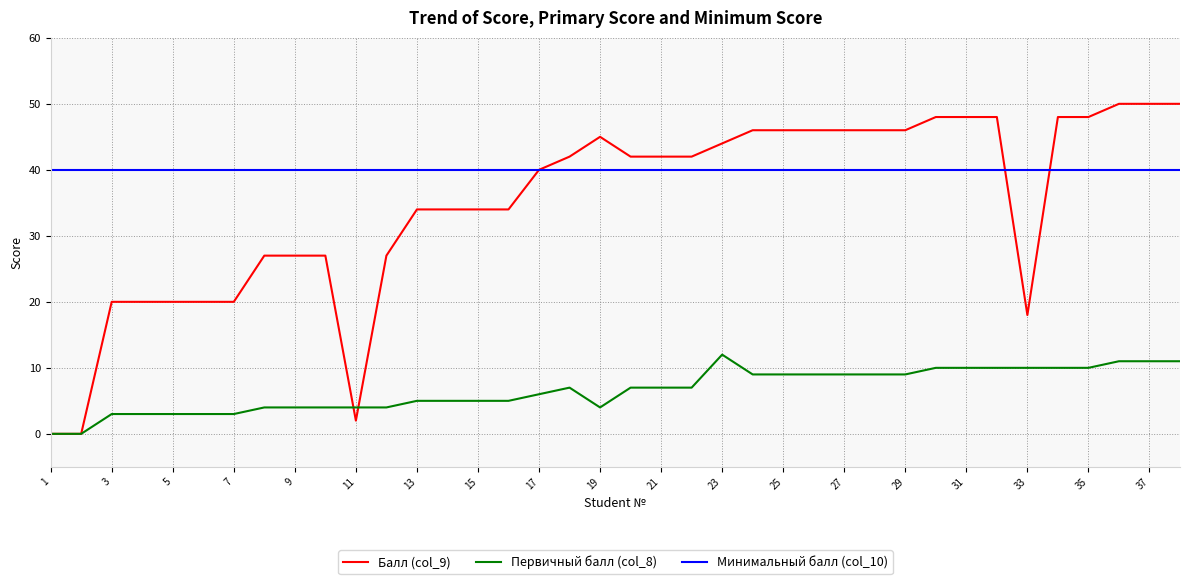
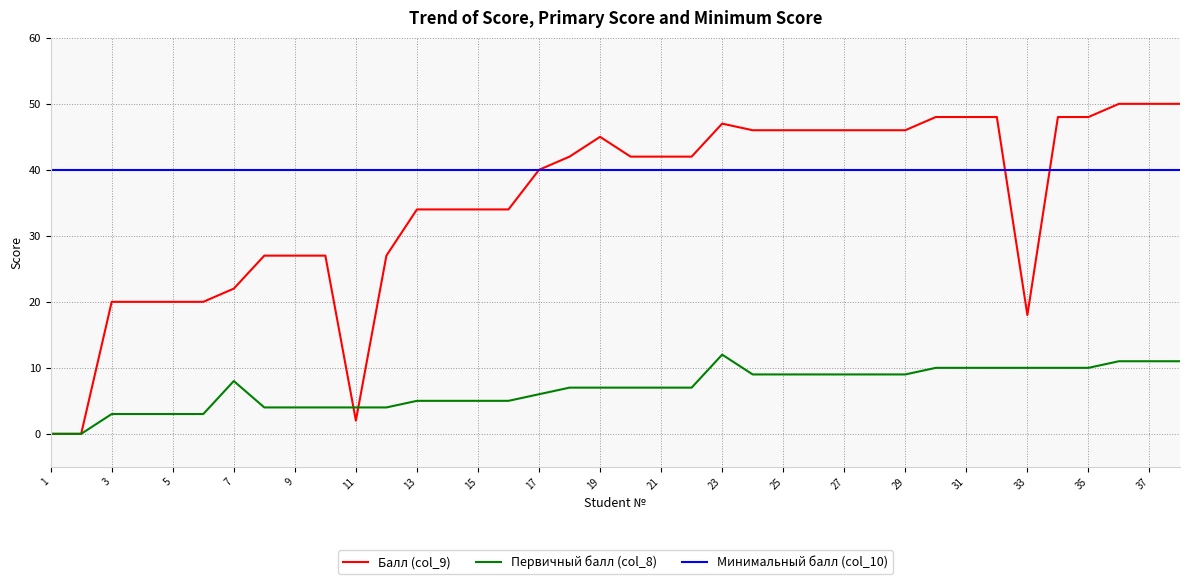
  {
    "Балл (col_9)": {
      "3": 20,
      "5": 20,
-     "7": 20,
+     "7": 22,
      "9": 27,
      "11": 2,
      "13": 34,
      "15": 34,
      "19": 45,
      "21": 42,
-     "23": 44,
+     "23": 47,
      "25": 46,
      "27": 46,
      "29": 46,
      "31": 48,
      "33": 18,
      "35": 48,
      "37": 50
    },
    "Первичный балл (col_8)": {
      "3": 3,
      "5": 3,
-     "7": 3,
+     "7": 8,
      "9": 4,
      "11": 4,
      "13": 5,
      "15": 5,
      "17": 6,
-     "19": 4,
+     "19": 7,
      "21": 7,
      "23": 12,
      "25": 9,
      "27": 9,
      "29": 9,
      "31": 10,
      "33": 10,
      "35": 10,
      "37": 11
    },
    "Минимальный балл (col_10)": {
      "1": 40,
      "3": 40,
      "5": 40,
      "7": 40,
      "9": 40,
      "11": 40,
      "13": 40,
      "15": 40,
      "19": 40,
      "21": 40,
      "23": 40,
      "25": 40,
      "27": 40,
      "29": 40,
      "31": 40,
      "33": 40,
      "35": 40,
      "37": 40
    }
  }
